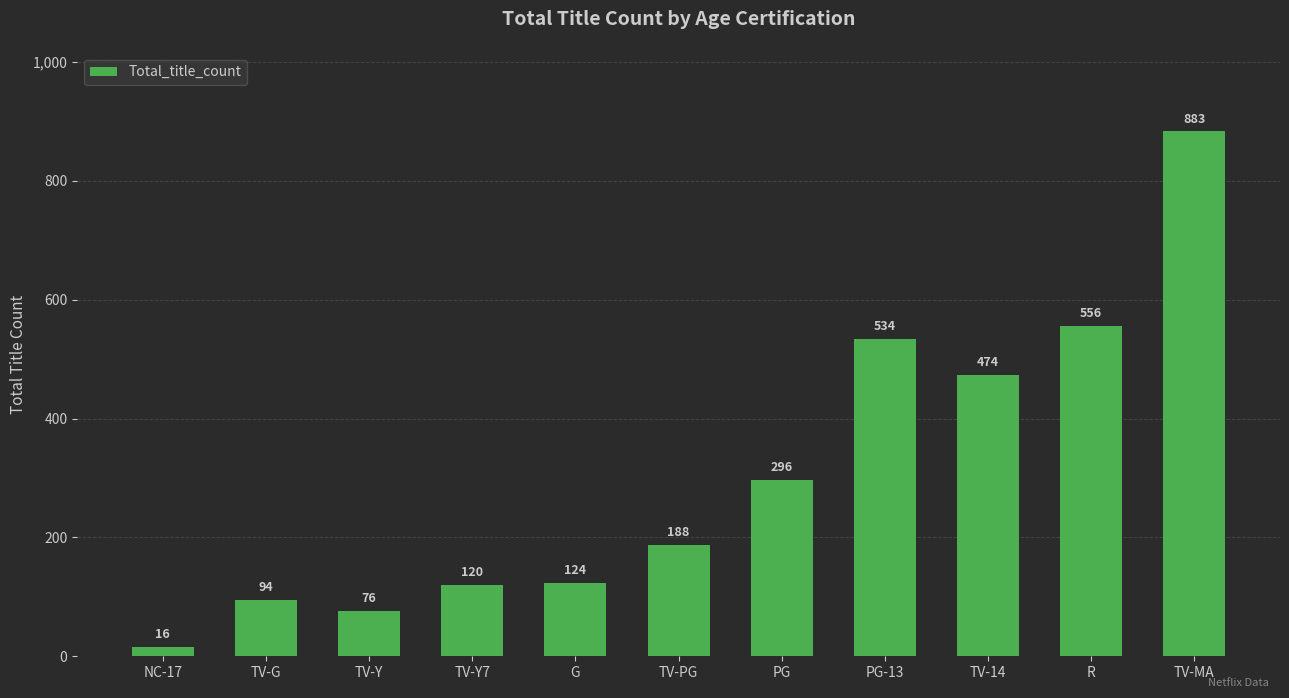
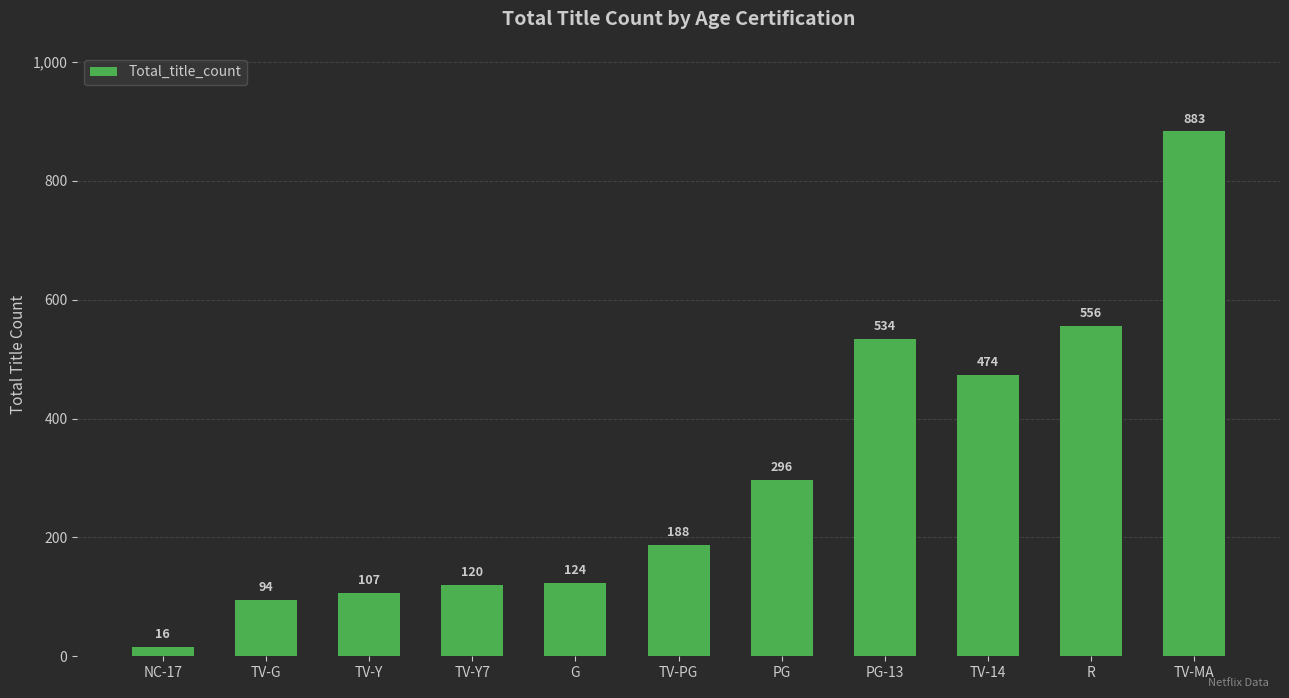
  {
    "NC-17": 16,
    "TV-G": 94,
-   "TV-Y": 76,
+   "TV-Y": 107,
    "TV-Y7": 120,
    "G": 124,
    "TV-PG": 188,
    "PG": 296,
    "PG-13": 534,
    "TV-14": 474,
    "R": 556,
    "TV-MA": 883
  }
